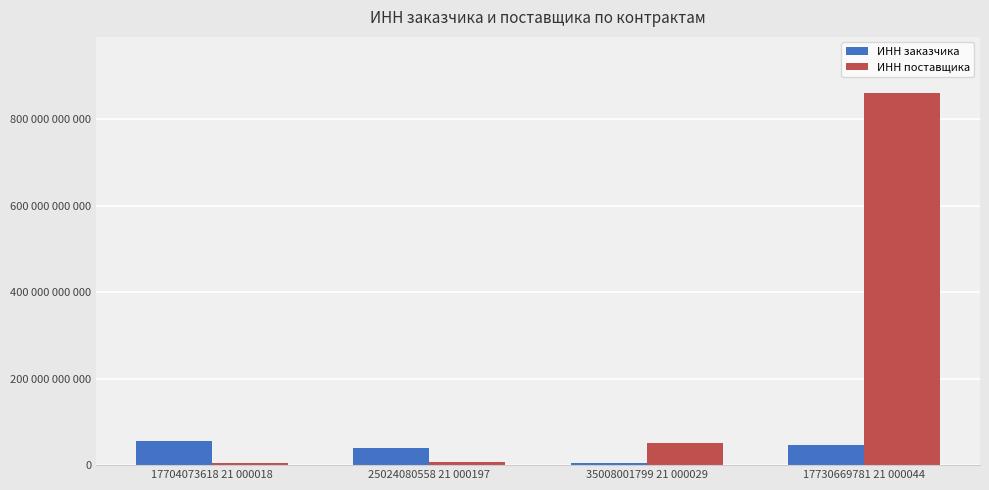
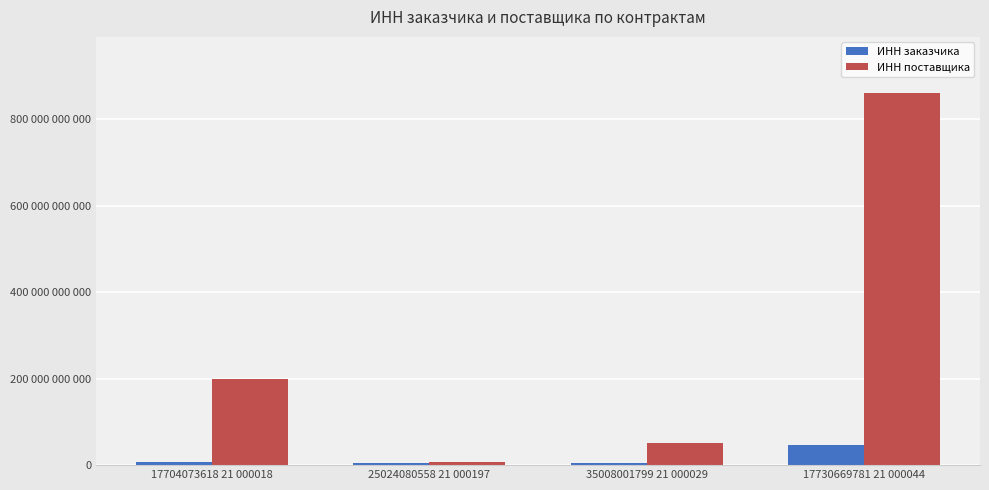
  {
    "ИНН заказчика": {
-     "17704073618 21 000018": 60000000000,
-     "25024080558 21 000197": 40000000000,
+     "17704073618 21 000018": 10000000000,
+     "25024080558 21 000197": 10000000000,
      "17730669781 21 000044": 50000000000
    },
    "ИНН поставщика": {
-     "17704073618 21 000018": 10000000000,
+     "17704073618 21 000018": 200000000000,
      "25024080558 21 000197": 10000000000,
      "35008001799 21 000029": 50000000000,
      "17730669781 21 000044": 860000000000
    }
  }
